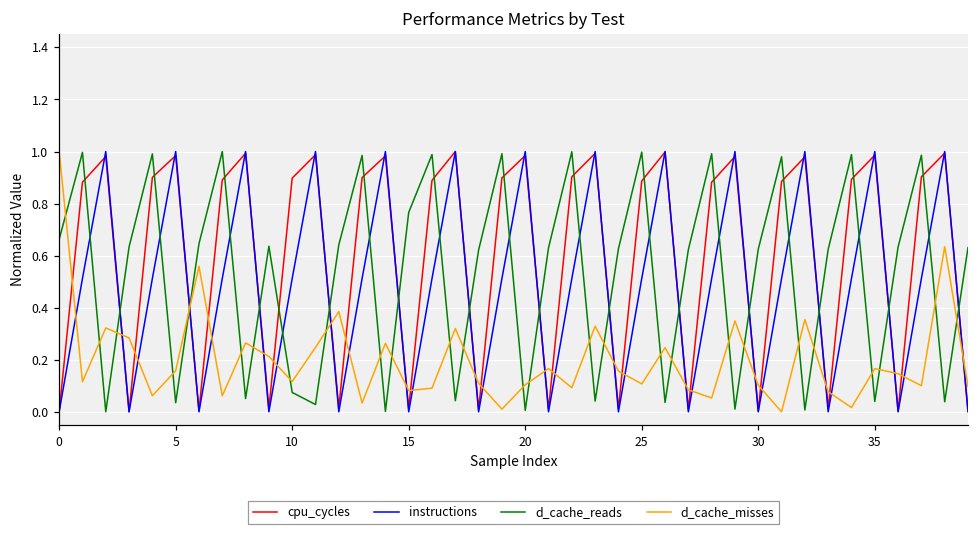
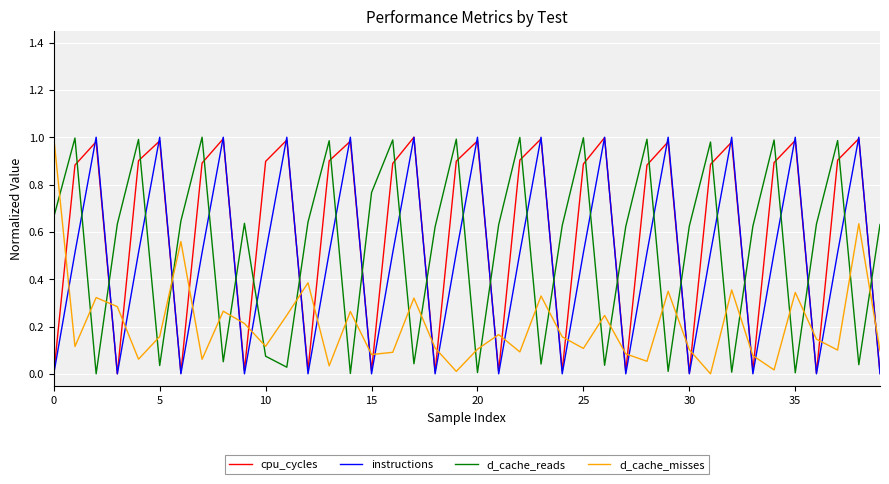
  {
    "cpu_cycles": {
      "5": 0.98,
      "10": 0.90,
      "15": 0.01,
      "20": 0.98,
      "25": 0.89,
      "35": 0.99
    },
    "instructions": {
      "5": 1.00,
      "10": 0.51,
      "15": 0.00,
      "20": 1.00,
      "25": 0.51,
      "35": 1.00
    },
    "d_cache_reads": {
      "0": 0.66,
      "5": 0.04,
      "10": 0.07,
      "15": 0.77,
      "20": 0.01,
      "25": 1.00,
      "30": 0.62,
-     "35": 0.04
+     "35": 0.00
    },
    "d_cache_misses": {
      "0": 1.00,
      "5": 0.16,
      "10": 0.12,
      "15": 0.08,
      "20": 0.10,
      "25": 0.11,
      "30": 0.10,
-     "35": 0.17
+     "35": 0.34
    }
  }
